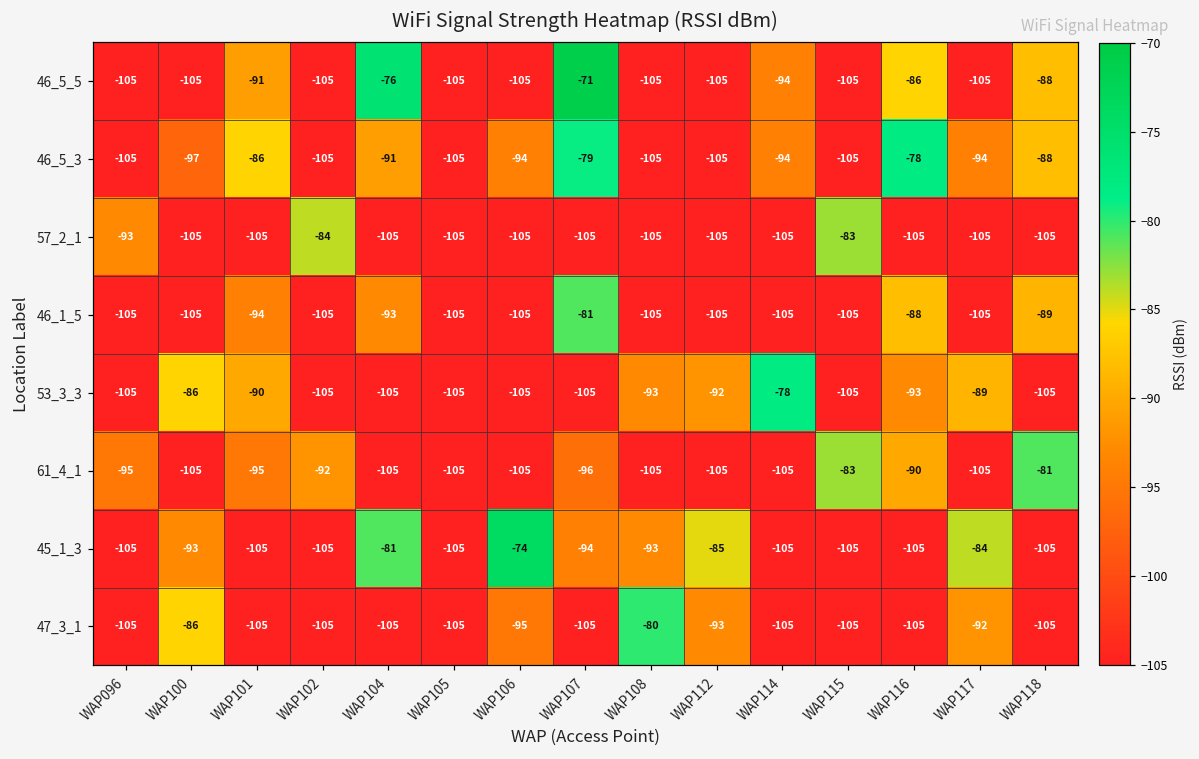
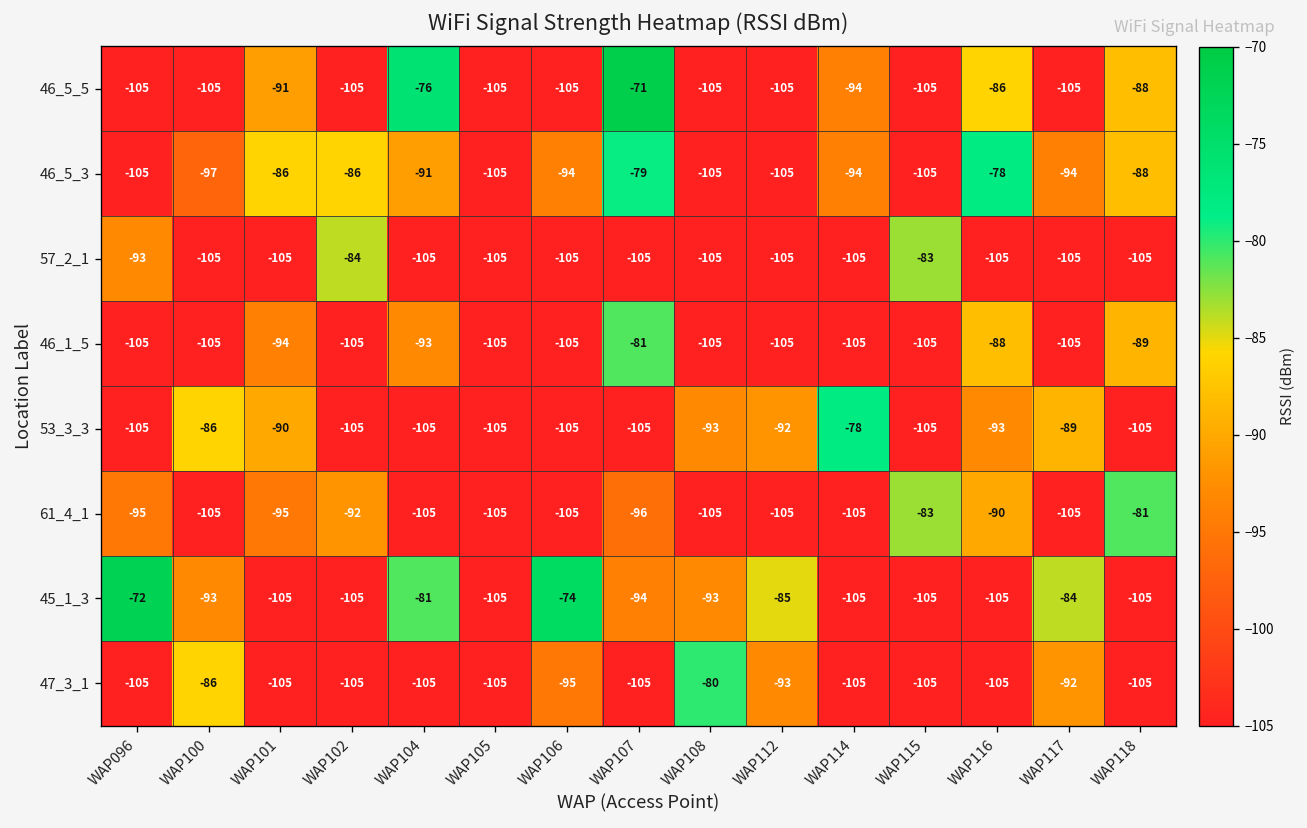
  {
    "46_5_5": {
      "WAP096": -105,
      "WAP100": -105,
      "WAP101": -91,
      "WAP102": -105,
      "WAP104": -76,
      "WAP105": -105,
      "WAP106": -105,
      "WAP107": -71,
      "WAP108": -105,
      "WAP112": -105,
      "WAP114": -94,
      "WAP115": -105,
      "WAP116": -86,
      "WAP117": -105,
      "WAP118": -88
    },
    "46_5_3": {
      "WAP096": -105,
      "WAP100": -97,
      "WAP101": -86,
-     "WAP102": -105,
+     "WAP102": -86,
      "WAP104": -91,
      "WAP105": -105,
      "WAP106": -94,
      "WAP107": -79,
      "WAP108": -105,
      "WAP112": -105,
      "WAP114": -94,
      "WAP115": -105,
      "WAP116": -78,
      "WAP117": -94,
      "WAP118": -88
    },
    "57_2_1": {
      "WAP096": -93,
      "WAP100": -105,
      "WAP101": -105,
      "WAP102": -84,
      "WAP104": -105,
      "WAP105": -105,
      "WAP106": -105,
      "WAP107": -105,
      "WAP108": -105,
      "WAP112": -105,
      "WAP114": -105,
      "WAP115": -83,
      "WAP116": -105,
      "WAP117": -105,
      "WAP118": -105
    },
    "46_1_5": {
      "WAP096": -105,
      "WAP100": -105,
      "WAP101": -94,
      "WAP102": -105,
      "WAP104": -93,
      "WAP105": -105,
      "WAP106": -105,
      "WAP107": -81,
      "WAP108": -105,
      "WAP112": -105,
      "WAP114": -105,
      "WAP115": -105,
      "WAP116": -88,
      "WAP117": -105,
      "WAP118": -89
    },
    "53_3_3": {
      "WAP096": -105,
      "WAP100": -86,
      "WAP101": -90,
      "WAP102": -105,
      "WAP104": -105,
      "WAP105": -105,
      "WAP106": -105,
      "WAP107": -105,
      "WAP108": -93,
      "WAP112": -92,
      "WAP114": -78,
      "WAP115": -105,
      "WAP116": -93,
      "WAP117": -89,
      "WAP118": -105
    },
    "61_4_1": {
      "WAP096": -95,
      "WAP100": -105,
      "WAP101": -95,
      "WAP102": -92,
      "WAP104": -105,
      "WAP105": -105,
      "WAP106": -105,
      "WAP107": -96,
      "WAP108": -105,
      "WAP112": -105,
      "WAP114": -105,
      "WAP115": -83,
      "WAP116": -90,
      "WAP117": -105,
      "WAP118": -81
    },
    "45_1_3": {
-     "WAP096": -105,
+     "WAP096": -72,
      "WAP100": -93,
      "WAP101": -105,
      "WAP102": -105,
      "WAP104": -81,
      "WAP105": -105,
      "WAP106": -74,
      "WAP107": -94,
      "WAP108": -93,
      "WAP112": -85,
      "WAP114": -105,
      "WAP115": -105,
      "WAP116": -105,
      "WAP117": -84,
      "WAP118": -105
    },
    "47_3_1": {
      "WAP096": -105,
      "WAP100": -86,
      "WAP101": -105,
      "WAP102": -105,
      "WAP104": -105,
      "WAP105": -105,
      "WAP106": -95,
      "WAP107": -105,
      "WAP108": -80,
      "WAP112": -93,
      "WAP114": -105,
      "WAP115": -105,
      "WAP116": -105,
      "WAP117": -92,
      "WAP118": -105
    }
  }
